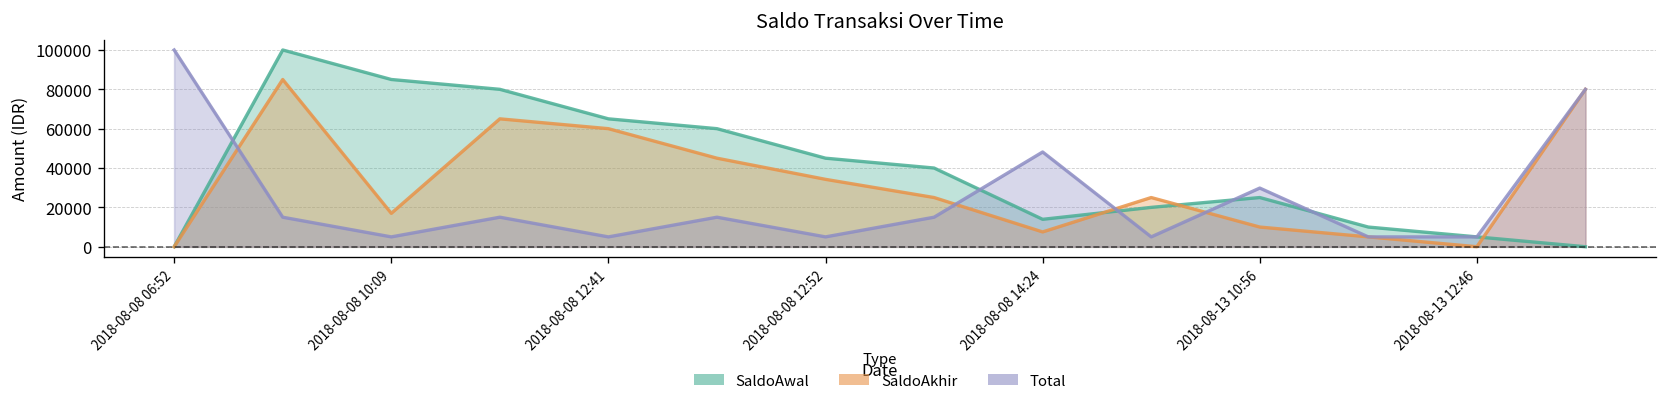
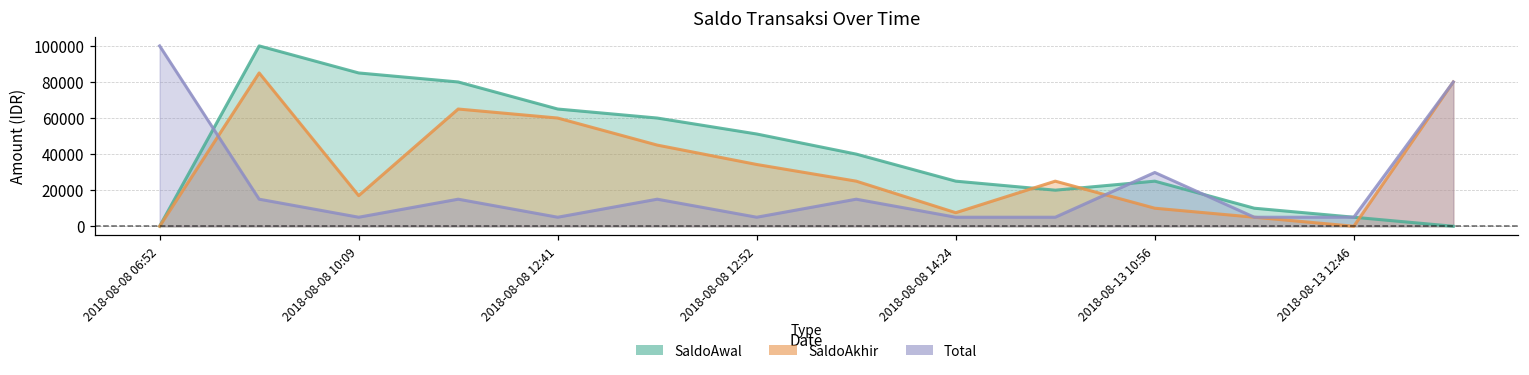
  {
    "SaldoAwal": {
      "2018-08-08 10:09": 85000,
      "2018-08-08 12:41": 65000,
-     "2018-08-08 12:52": 45000,
-     "2018-08-08 14:24": 14000,
+     "2018-08-08 12:52": 51000,
+     "2018-08-08 14:24": 25000,
      "2018-08-13 10:56": 25000
    },
    "SaldoAkhir": {
      "2018-08-08 10:09": 17000,
      "2018-08-08 12:41": 60000,
      "2018-08-08 12:52": 34000,
      "2018-08-08 14:24": 8000,
      "2018-08-13 10:56": 10000,
      "2018-08-13 12:46": 0
    },
    "Total": {
      "2018-08-08 06:52": 100000,
      "2018-08-08 10:09": 5000,
      "2018-08-08 12:41": 5000,
      "2018-08-08 12:52": 5000,
-     "2018-08-08 14:24": 48000,
+     "2018-08-08 14:24": 5000,
      "2018-08-13 10:56": 30000
    }
  }
